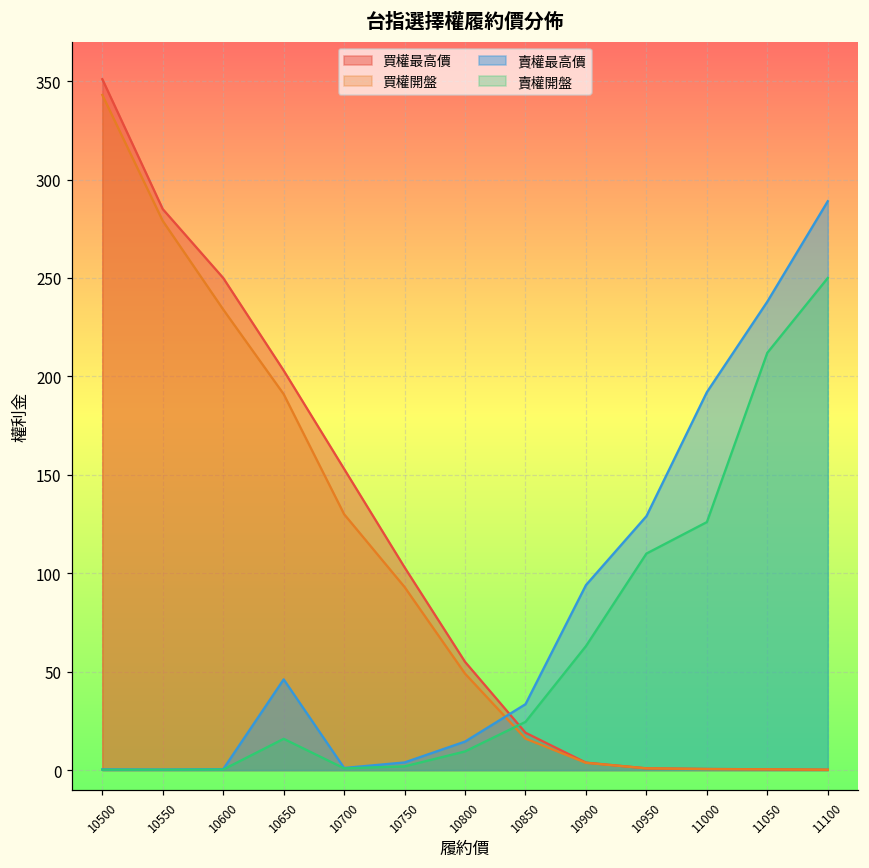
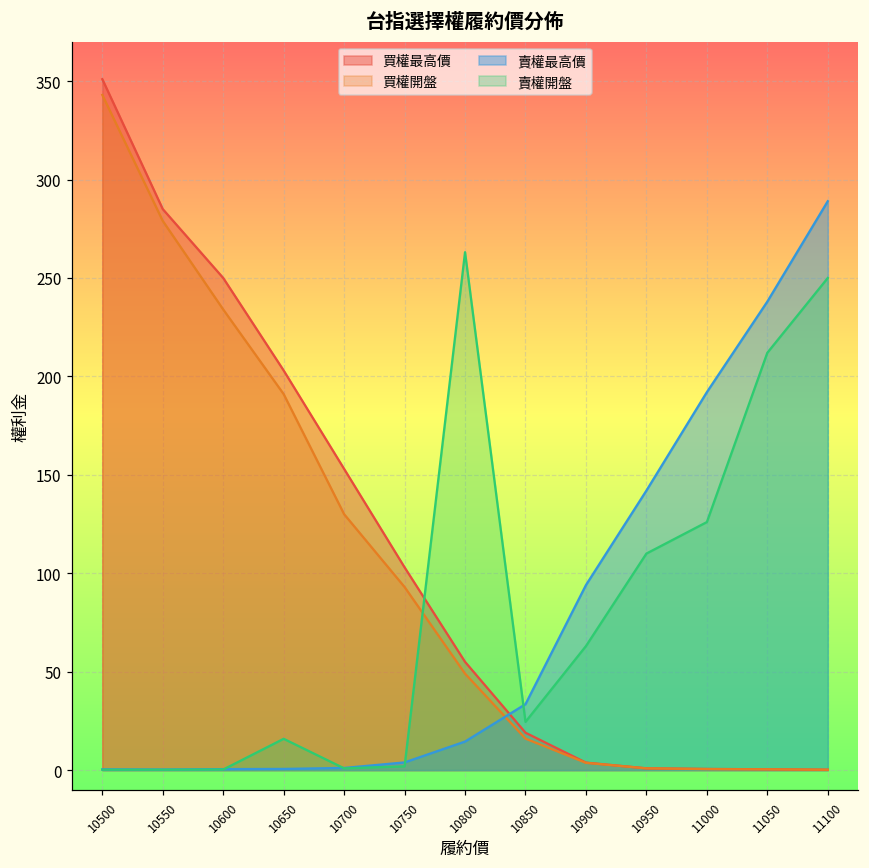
  {
    "賣權最高價": {
-     "10650": 46,
+     "10650": 1,
      "10750": 4,
      "10800": 15,
      "10850": 34,
      "10900": 94,
-     "10950": 129,
+     "10950": 142,
      "11000": 192,
      "11050": 238,
      "11100": 289
    },
    "賣權開盤": {
      "10650": 16,
      "10750": 2,
-     "10800": 10,
+     "10800": 263,
      "10850": 25,
      "10900": 63,
      "10950": 110,
      "11000": 126,
      "11050": 212,
      "11100": 250
    }
  }
